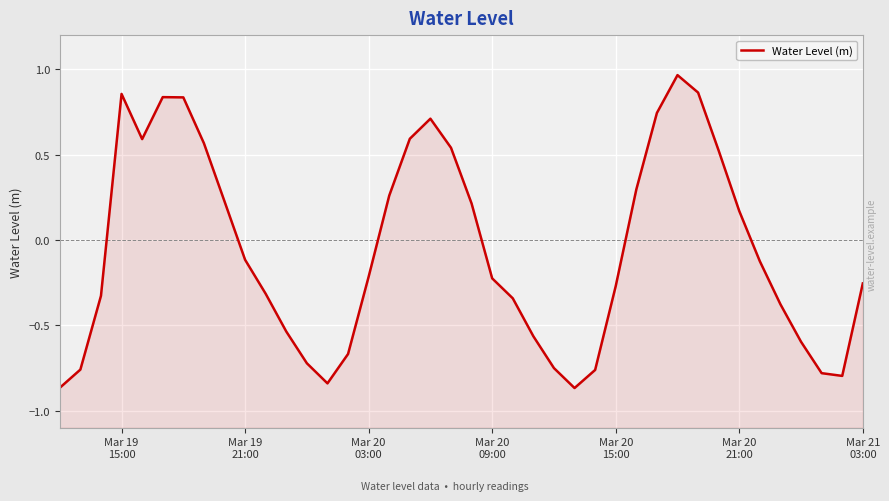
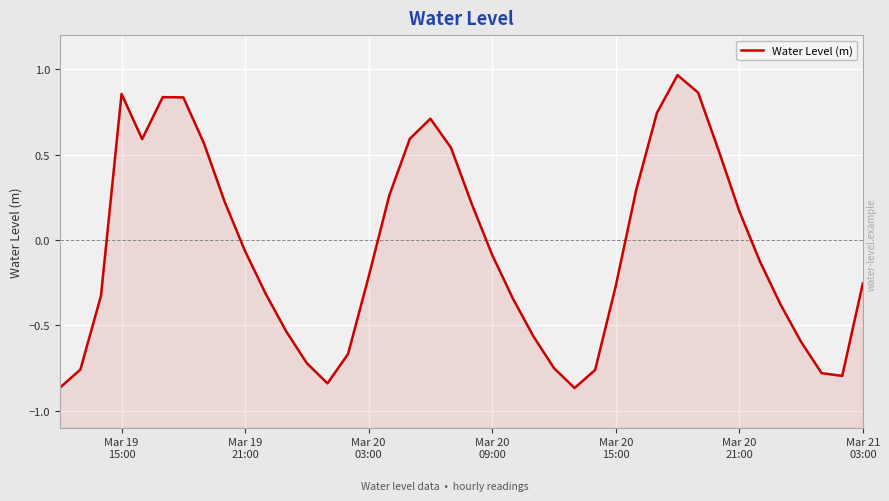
  {
    "Mar 19 15:00": 0.86,
-   "Mar 19 21:00": -0.12,
+   "Mar 19 21:00": -0.07,
    "Mar 20 03:00": -0.22,
-   "Mar 20 09:00": -0.23,
+   "Mar 20 09:00": -0.09,
    "Mar 20 15:00": -0.27,
    "Mar 20 21:00": 0.17,
    "Mar 21 03:00": -0.25
  }
